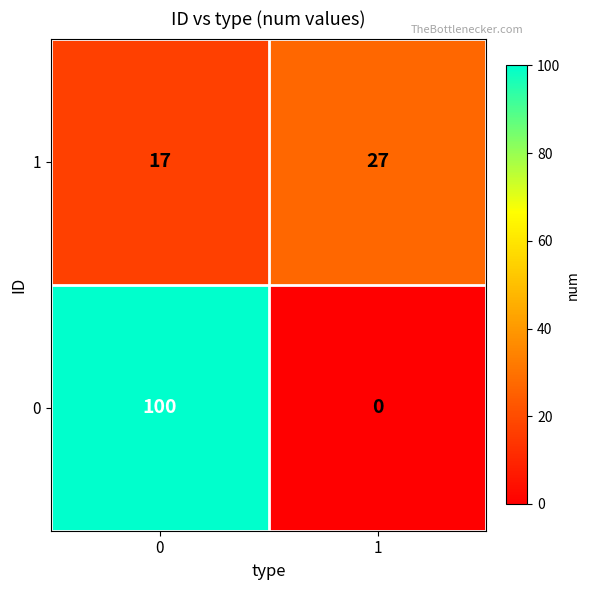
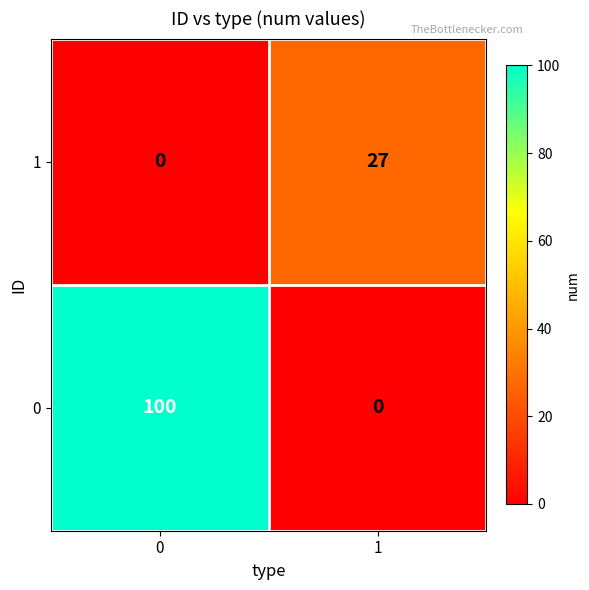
  {
    "1": {
-     "0": 17,
+     "0": 0,
      "1": 27
    },
    "0": {
      "0": 100,
      "1": 0
    }
  }
